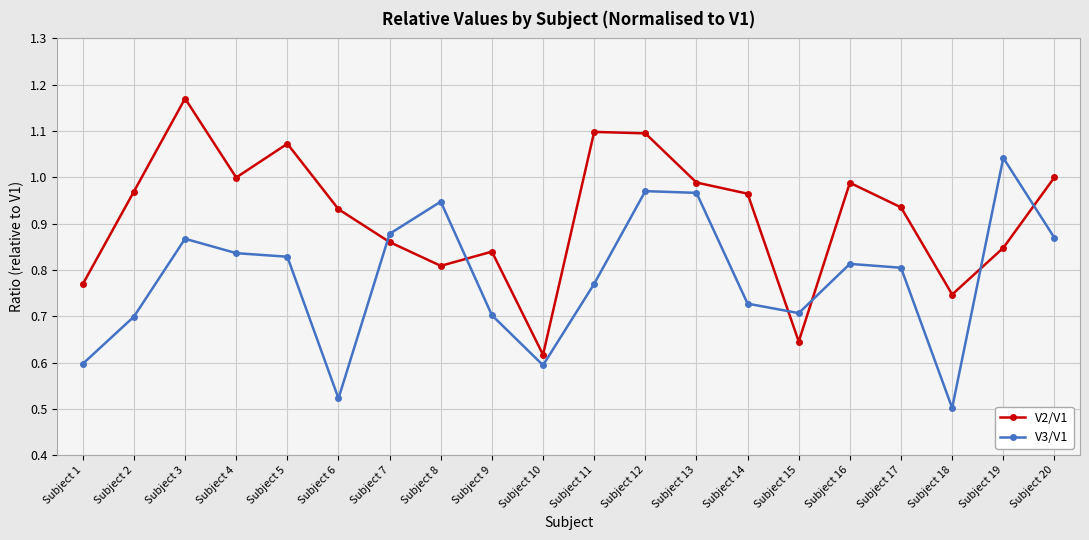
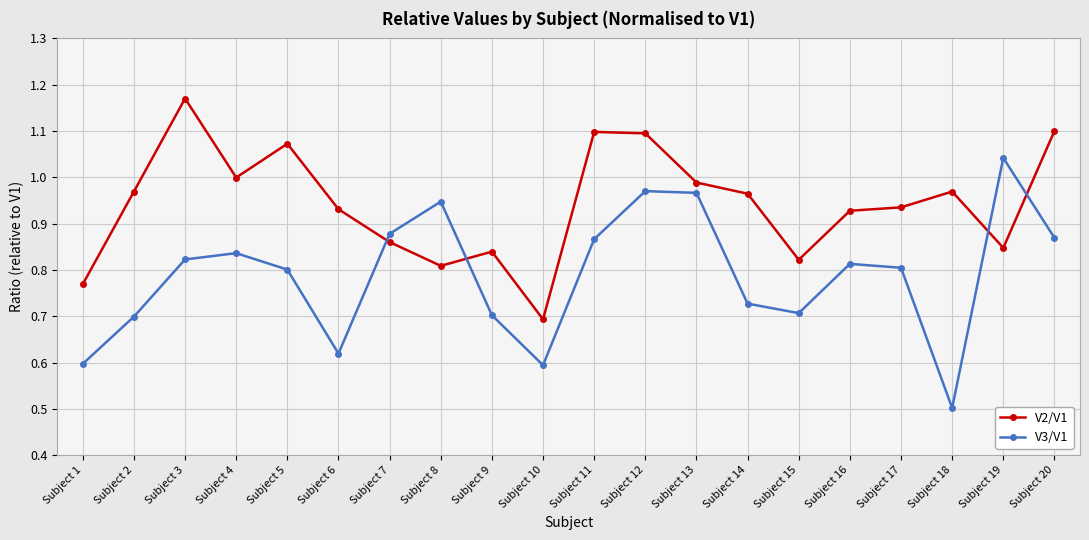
  {
    "V2/V1": {
      "Subject 1": 0.77,
      "Subject 2": 0.97,
      "Subject 3": 1.17,
      "Subject 4": 1.00,
      "Subject 5": 1.07,
      "Subject 6": 0.93,
      "Subject 7": 0.86,
      "Subject 8": 0.81,
      "Subject 9": 0.84,
-     "Subject 10": 0.62,
+     "Subject 10": 0.69,
      "Subject 11": 1.10,
      "Subject 12": 1.09,
      "Subject 13": 0.99,
      "Subject 14": 0.96,
-     "Subject 15": 0.65,
-     "Subject 16": 0.99,
+     "Subject 15": 0.82,
+     "Subject 16": 0.93,
      "Subject 17": 0.94,
-     "Subject 18": 0.75,
+     "Subject 18": 0.97,
      "Subject 19": 0.85,
-     "Subject 20": 1.0
+     "Subject 20": 1.1
    },
    "V3/V1": {
      "Subject 1": 0.60,
      "Subject 2": 0.70,
-     "Subject 3": 0.87,
+     "Subject 3": 0.82,
      "Subject 4": 0.84,
-     "Subject 5": 0.83,
-     "Subject 6": 0.52,
+     "Subject 5": 0.80,
+     "Subject 6": 0.62,
      "Subject 7": 0.88,
      "Subject 8": 0.95,
      "Subject 9": 0.70,
      "Subject 10": 0.59,
-     "Subject 11": 0.77,
+     "Subject 11": 0.87,
      "Subject 12": 0.97,
      "Subject 13": 0.97,
      "Subject 14": 0.73,
      "Subject 15": 0.71,
      "Subject 16": 0.81,
      "Subject 17": 0.80,
      "Subject 18": 0.50,
      "Subject 19": 1.04,
      "Subject 20": 0.87
    }
  }
